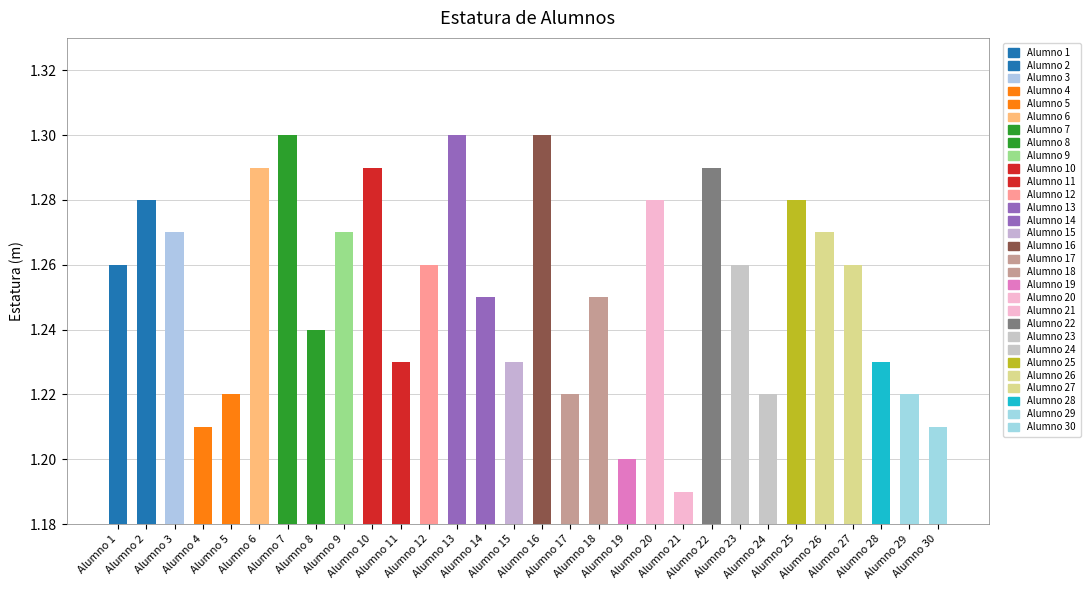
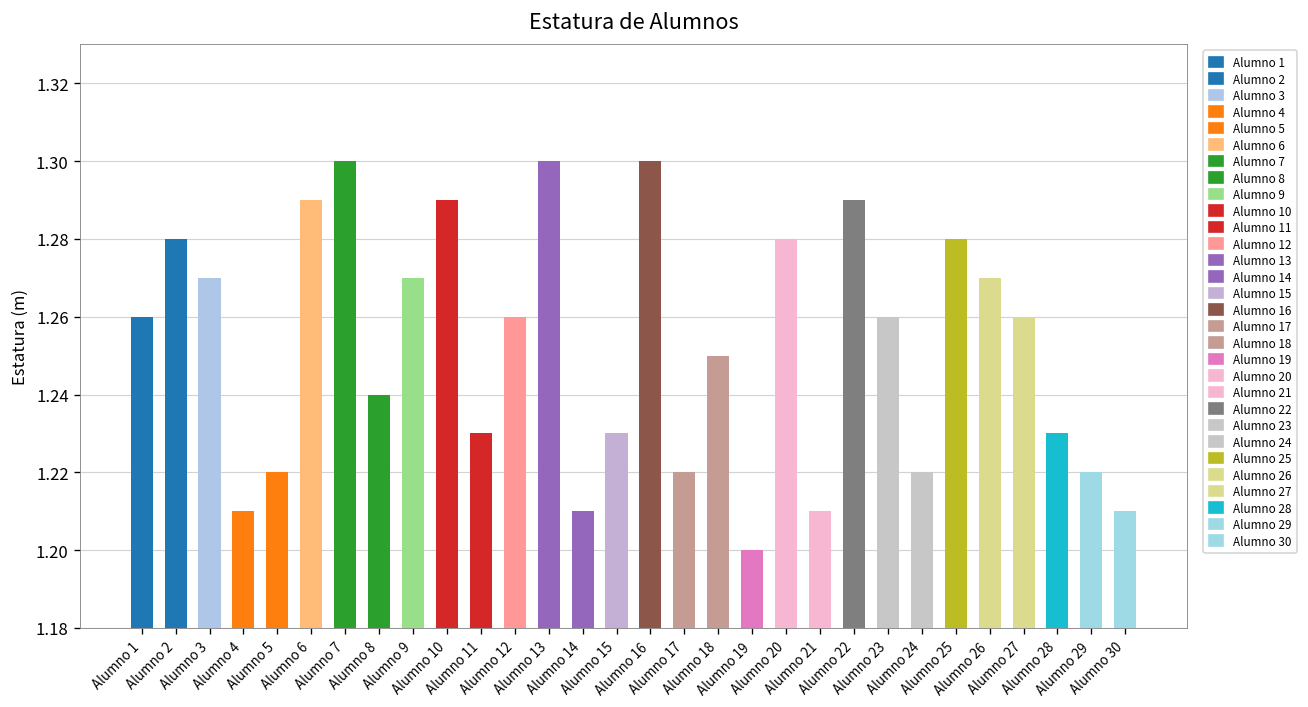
  {
    "Alumno 1": 1.26,
    "Alumno 2": 1.28,
    "Alumno 3": 1.27,
    "Alumno 4": 1.21,
    "Alumno 5": 1.22,
    "Alumno 6": 1.29,
    "Alumno 7": 1.30,
    "Alumno 8": 1.24,
    "Alumno 9": 1.27,
    "Alumno 10": 1.29,
    "Alumno 11": 1.23,
    "Alumno 12": 1.26,
    "Alumno 13": 1.30,
-   "Alumno 14": 1.25,
+   "Alumno 14": 1.21,
    "Alumno 15": 1.23,
    "Alumno 16": 1.30,
    "Alumno 17": 1.22,
    "Alumno 18": 1.25,
    "Alumno 19": 1.20,
    "Alumno 20": 1.28,
-   "Alumno 21": 1.19,
+   "Alumno 21": 1.21,
    "Alumno 22": 1.29,
    "Alumno 23": 1.26,
    "Alumno 24": 1.22,
    "Alumno 25": 1.28,
    "Alumno 26": 1.27,
    "Alumno 27": 1.26,
    "Alumno 28": 1.23,
    "Alumno 29": 1.22,
    "Alumno 30": 1.21
  }
